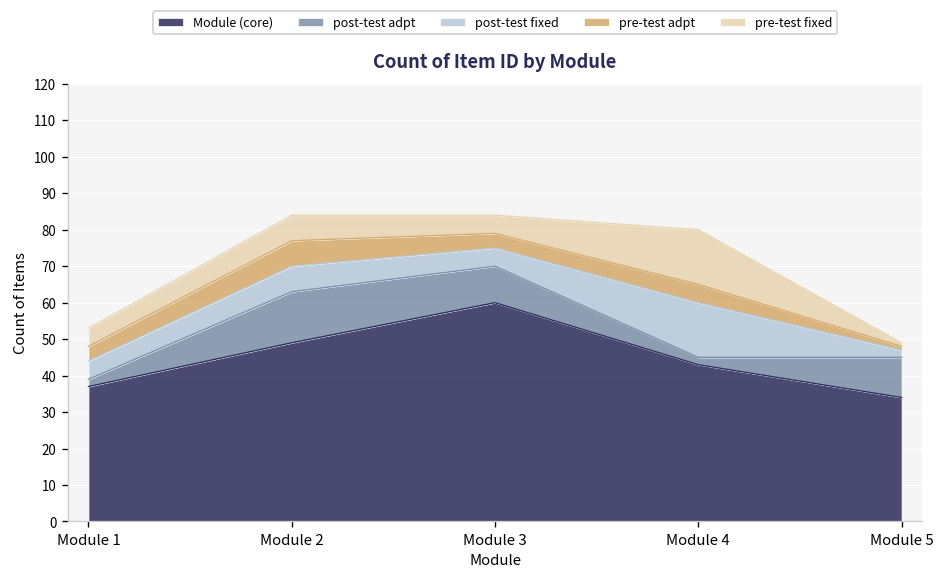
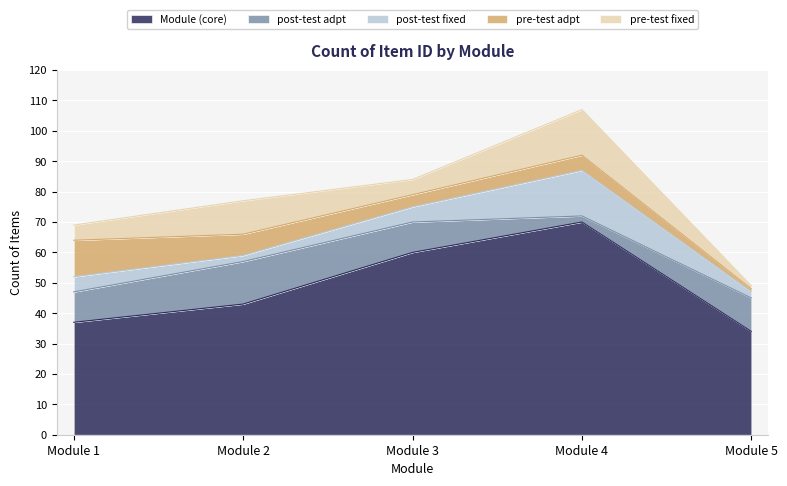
  {
    "Module (core)": {
      "Module 1": 37,
-     "Module 2": 49,
+     "Module 2": 43,
      "Module 3": 60,
-     "Module 4": 43,
+     "Module 4": 70,
      "Module 5": 34
    },
    "post-test adpt": {
-     "Module 1": 2,
+     "Module 1": 10,
      "Module 2": 14,
      "Module 3": 10,
      "Module 4": 2,
      "Module 5": 11
    },
    "post-test fixed": {
      "Module 1": 5,
-     "Module 2": 7,
+     "Module 2": 2,
      "Module 3": 5,
      "Module 4": 15,
      "Module 5": 2
    },
    "pre-test adpt": {
-     "Module 1": 4,
+     "Module 1": 12,
      "Module 2": 7,
      "Module 3": 4,
      "Module 4": 5,
      "Module 5": 1
    },
    "pre-test fixed": {
      "Module 1": 5,
-     "Module 2": 7,
+     "Module 2": 11,
      "Module 3": 5,
      "Module 4": 15,
      "Module 5": 1
    }
  }
